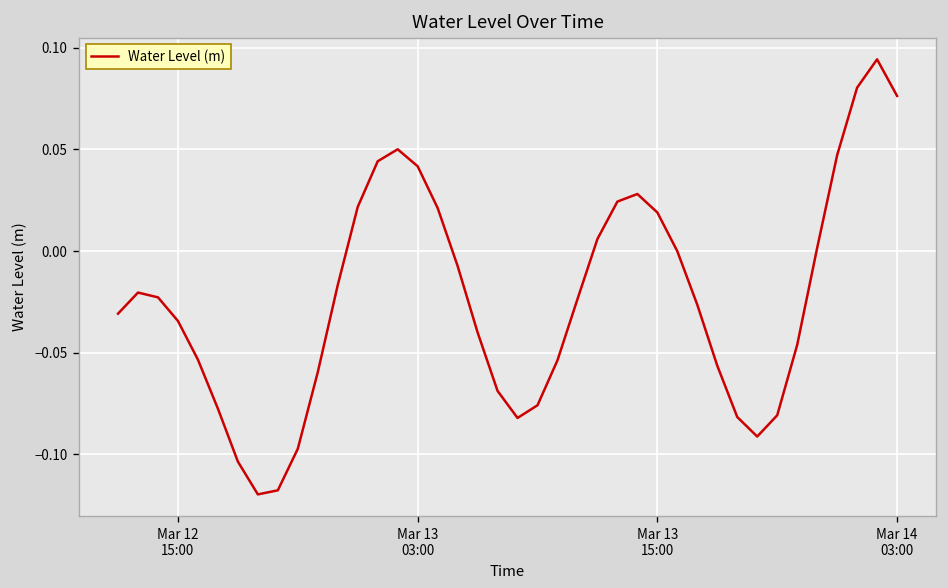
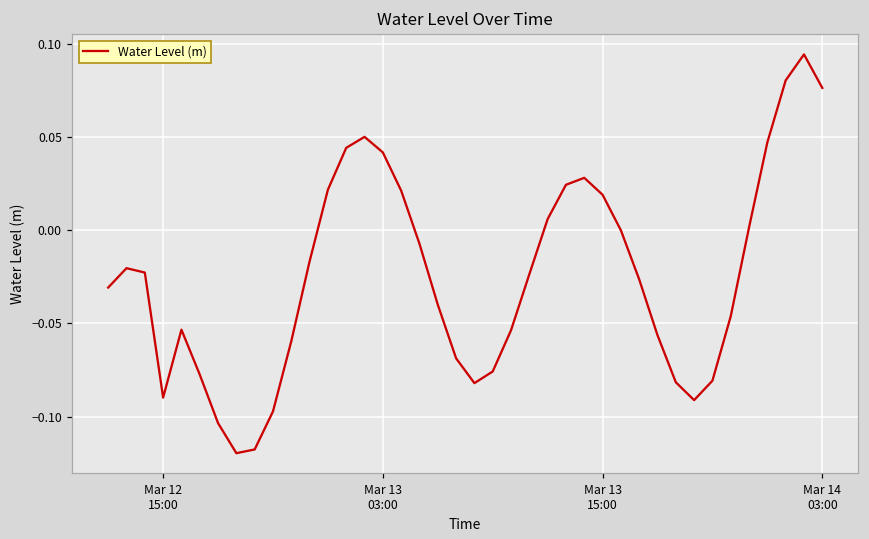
  {
-   "Mar 12 15:00": -0.034,
+   "Mar 12 15:00": -0.090,
    "Mar 13 03:00": 0.042,
    "Mar 13 15:00": 0.019,
    "Mar 14 03:00": 0.076
  }
